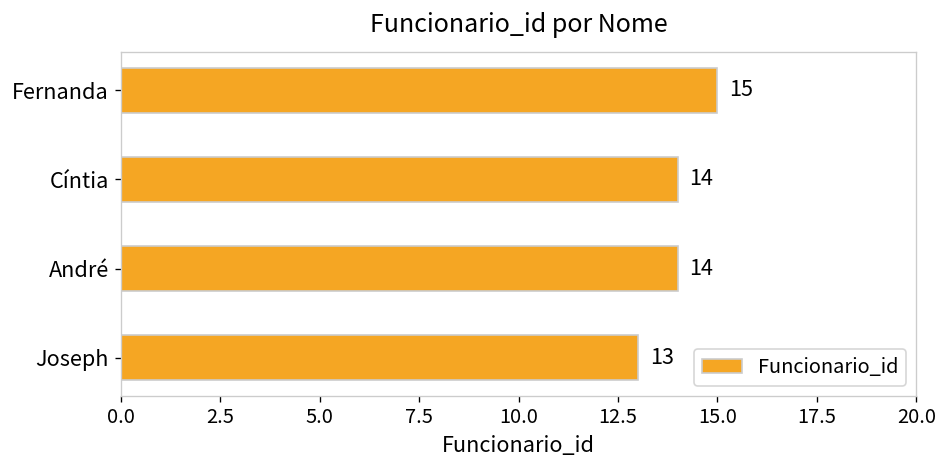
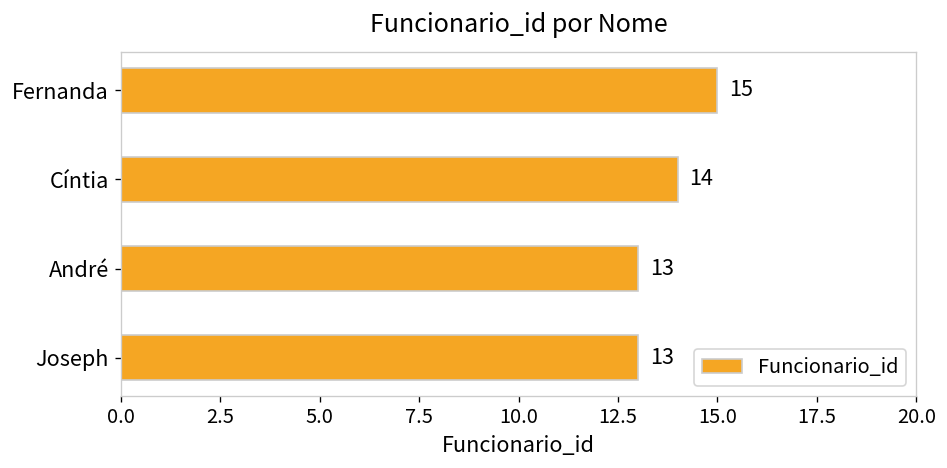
  {
    "Fernanda": 15,
    "Cíntia": 14,
-   "André": 14,
+   "André": 13,
    "Joseph": 13
  }
